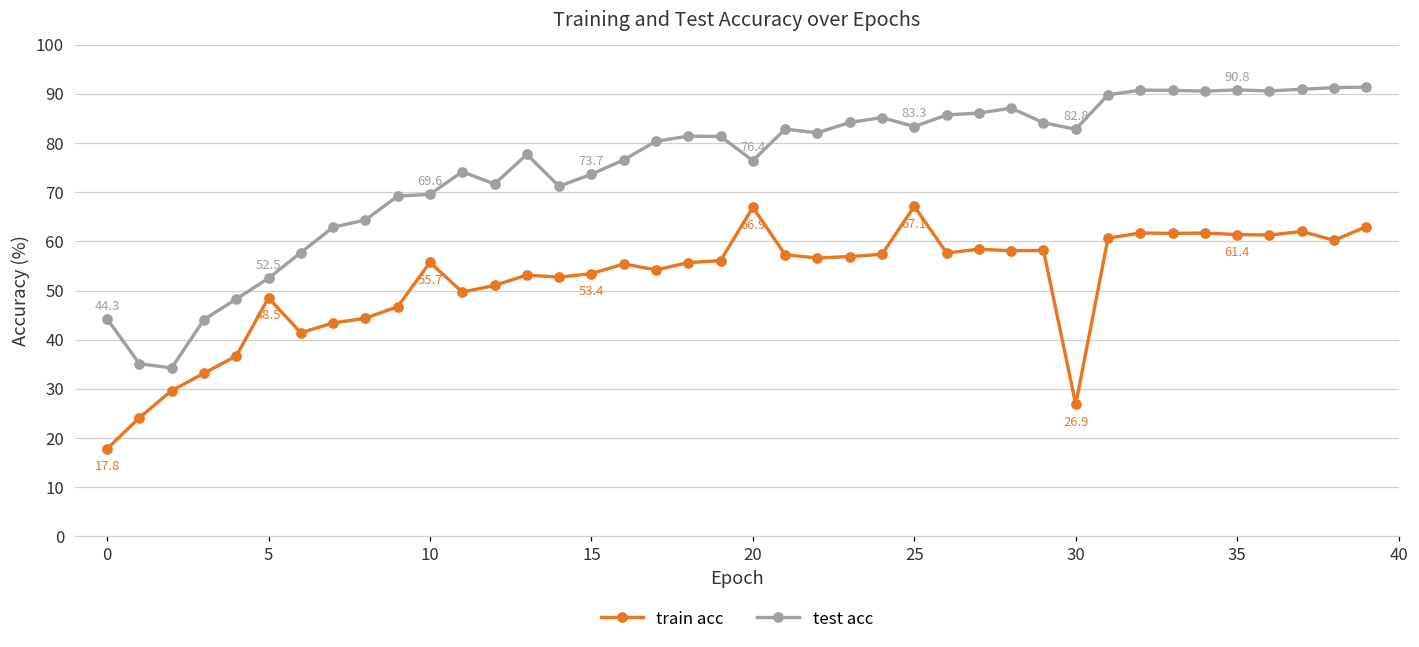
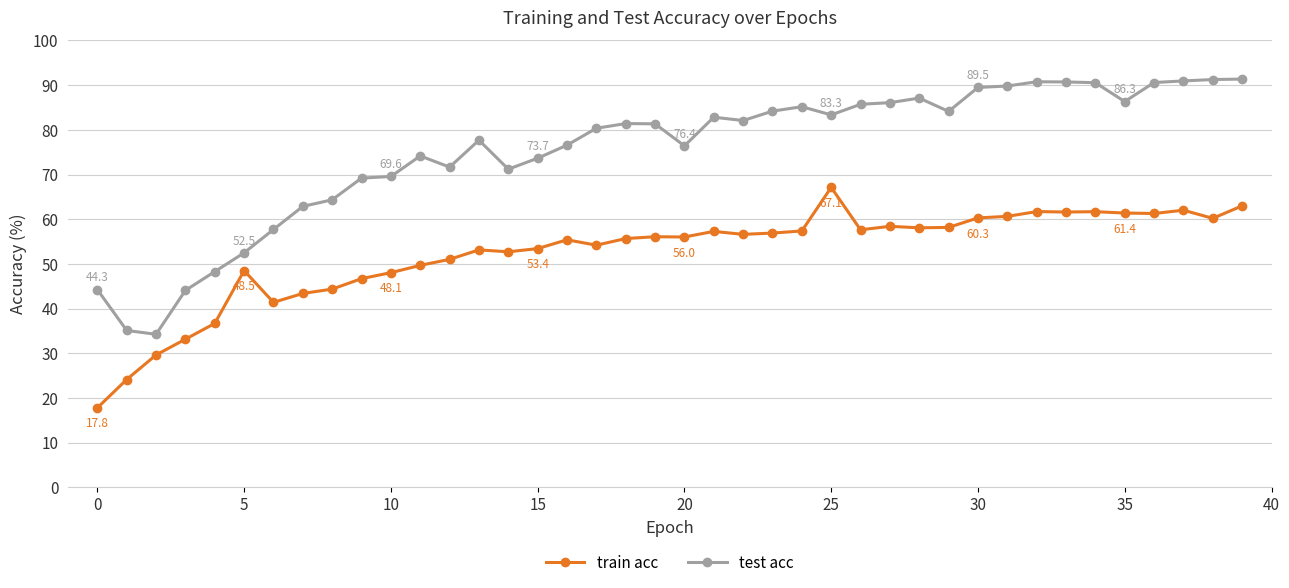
  {
    "train acc": {
      "0": 17.8,
      "5": 48.5,
-     "10": 55.7,
+     "10": 48.1,
      "15": 53.4,
-     "20": 66.9,
+     "20": 56.0,
      "25": 67.1,
-     "30": 26.9,
+     "30": 60.3,
      "35": 61.4
    },
    "test acc": {
      "0": 44.3,
      "5": 52.5,
      "10": 69.6,
      "15": 73.7,
      "20": 76.4,
      "25": 83.3,
-     "30": 82.8,
-     "35": 90.8
+     "30": 89.5,
+     "35": 86.3
    }
  }
